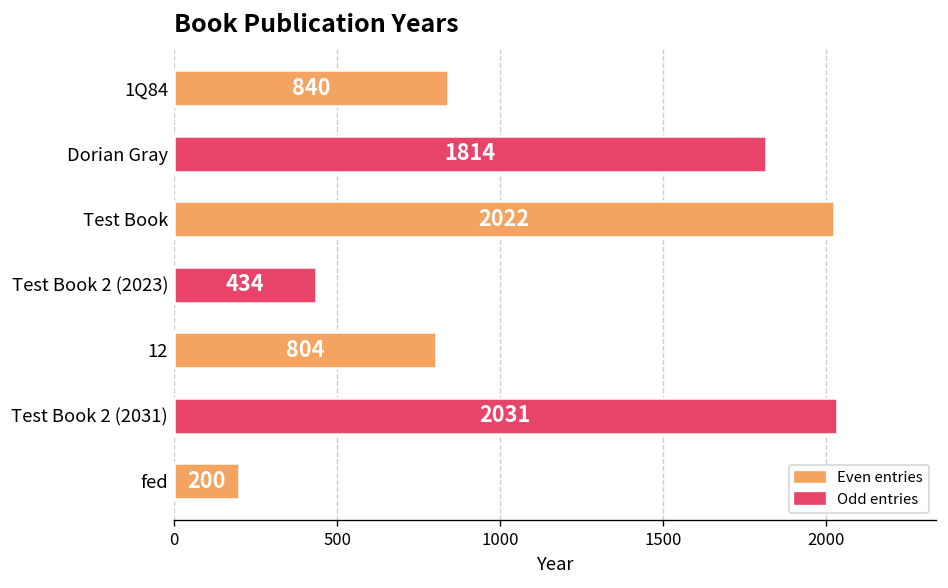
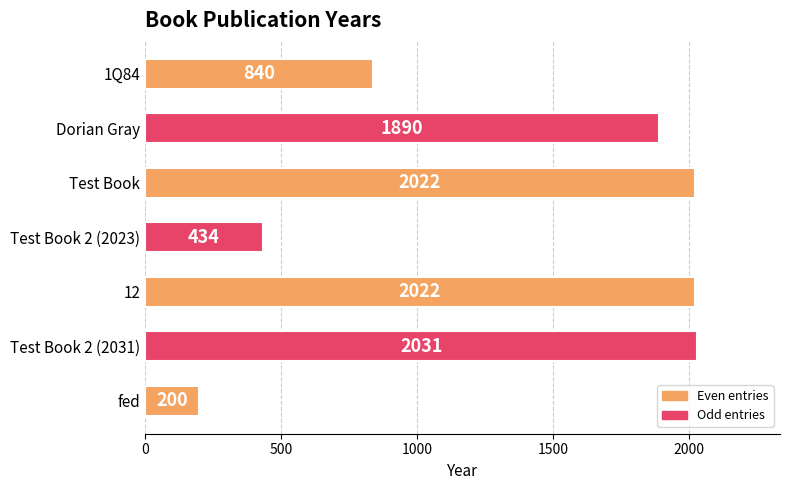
  {
    "1Q84": 840,
-   "Dorian Gray": 1814,
+   "Dorian Gray": 1890,
    "Test Book": 2022,
    "Test Book 2 (2023)": 434,
-   "12": 804,
+   "12": 2022,
    "Test Book 2 (2031)": 2031,
    "fed": 200
  }
